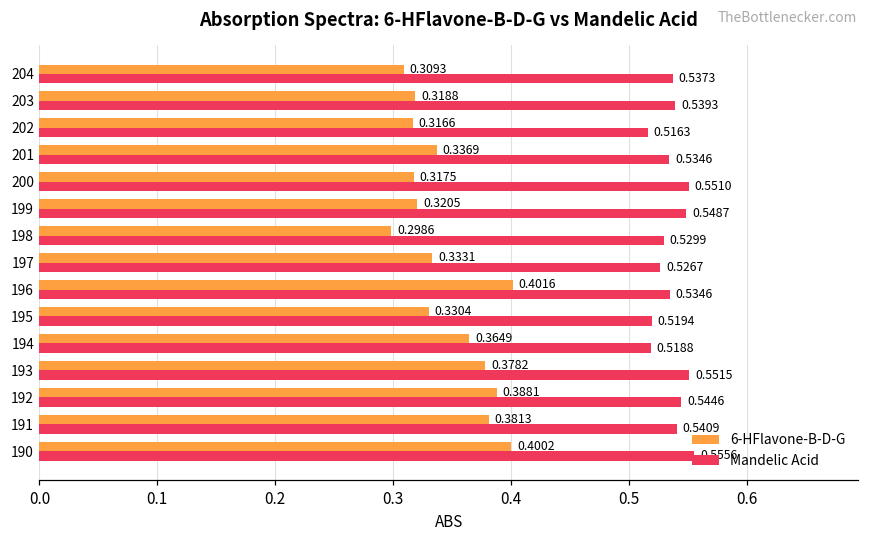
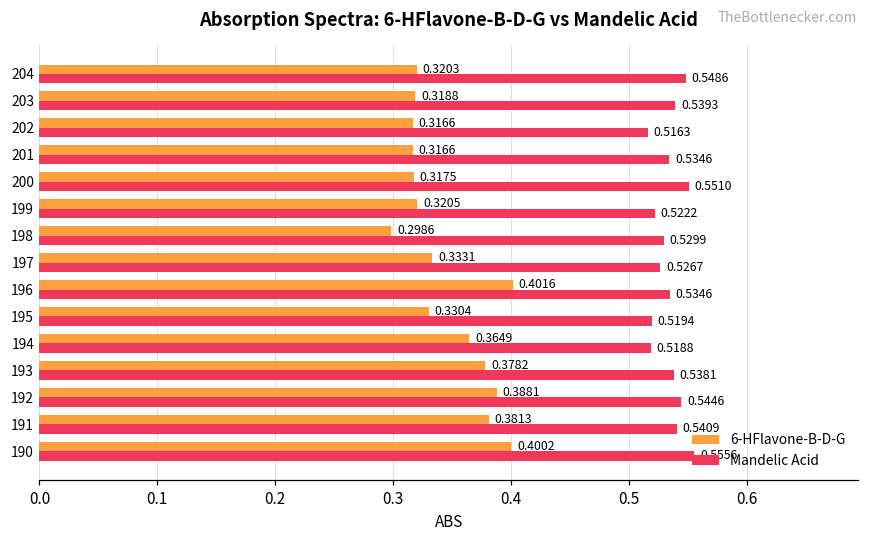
  {
    "6-HFlavone-B-D-G": {
-     "204": 0.3093,
+     "204": 0.3203,
      "203": 0.3188,
      "202": 0.3166,
-     "201": 0.3369,
+     "201": 0.3166,
      "200": 0.3175,
      "199": 0.3205,
      "198": 0.2986,
      "197": 0.3331,
      "196": 0.4016,
      "195": 0.3304,
      "194": 0.3649,
      "193": 0.3782,
      "192": 0.3881,
      "191": 0.3813,
      "190": 0.4002
    },
    "Mandelic Acid": {
-     "204": 0.5373,
+     "204": 0.5486,
      "203": 0.5393,
      "202": 0.5163,
      "201": 0.5346,
      "200": 0.5510,
-     "199": 0.5487,
+     "199": 0.5222,
      "198": 0.5299,
      "197": 0.5267,
      "196": 0.5346,
      "195": 0.5194,
      "194": 0.5188,
-     "193": 0.5515,
+     "193": 0.5381,
      "192": 0.5446,
      "191": 0.5409,
      "190": 0.5556
    }
  }
